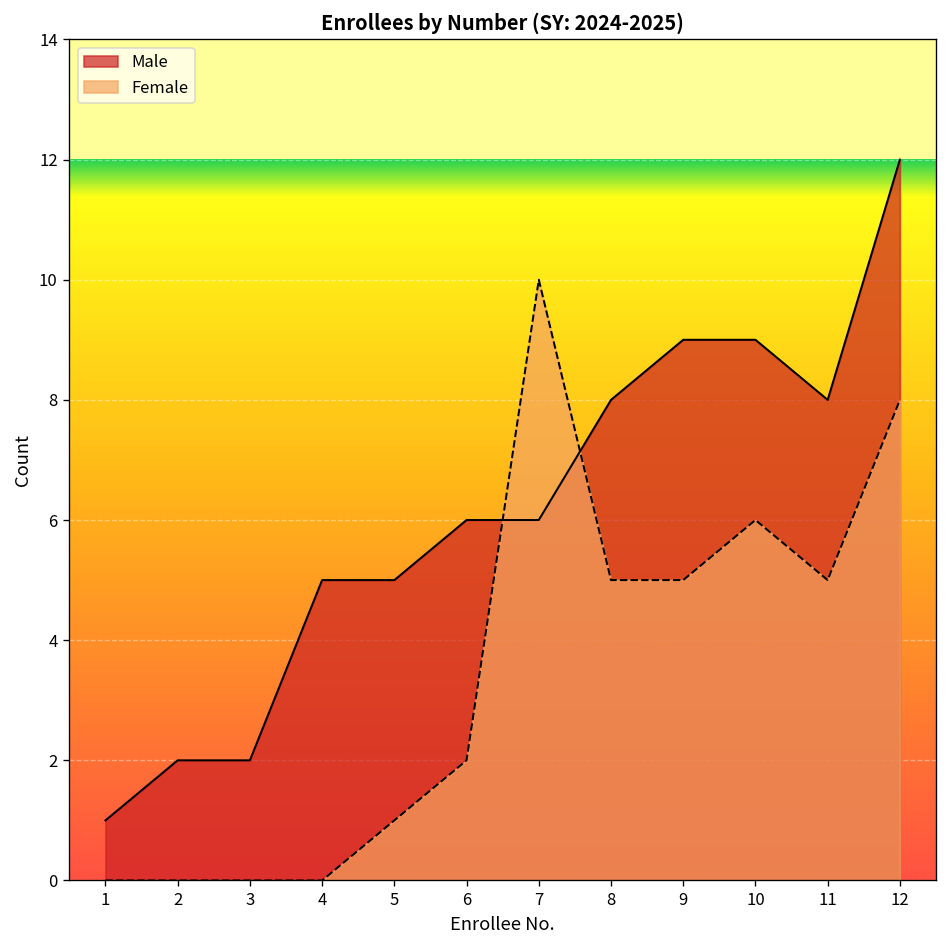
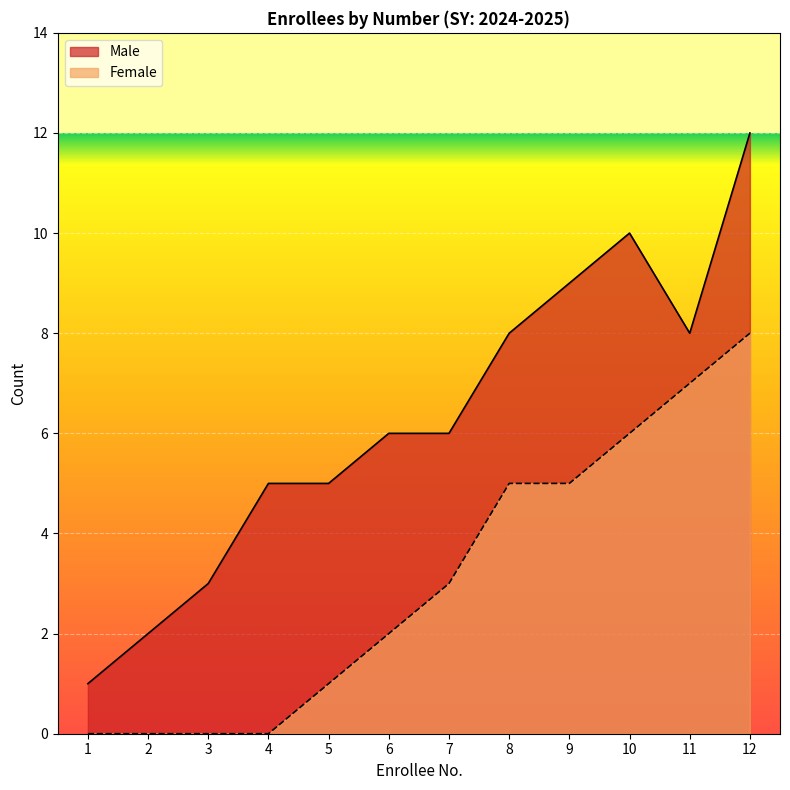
  {
    "Male": {
      "1": 1,
      "2": 2,
-     "3": 2,
+     "3": 3,
      "4": 5,
      "5": 5,
      "6": 6,
      "7": 6,
      "8": 8,
      "9": 9,
-     "10": 9,
+     "10": 10,
      "11": 8,
      "12": 12
    },
    "Female": {
      "1": 0,
      "2": 0,
      "3": 0,
      "4": 0,
      "5": 1,
      "6": 2,
-     "7": 10,
+     "7": 3,
      "8": 5,
      "9": 5,
      "10": 6,
-     "11": 5,
+     "11": 7,
      "12": 8
    }
  }
